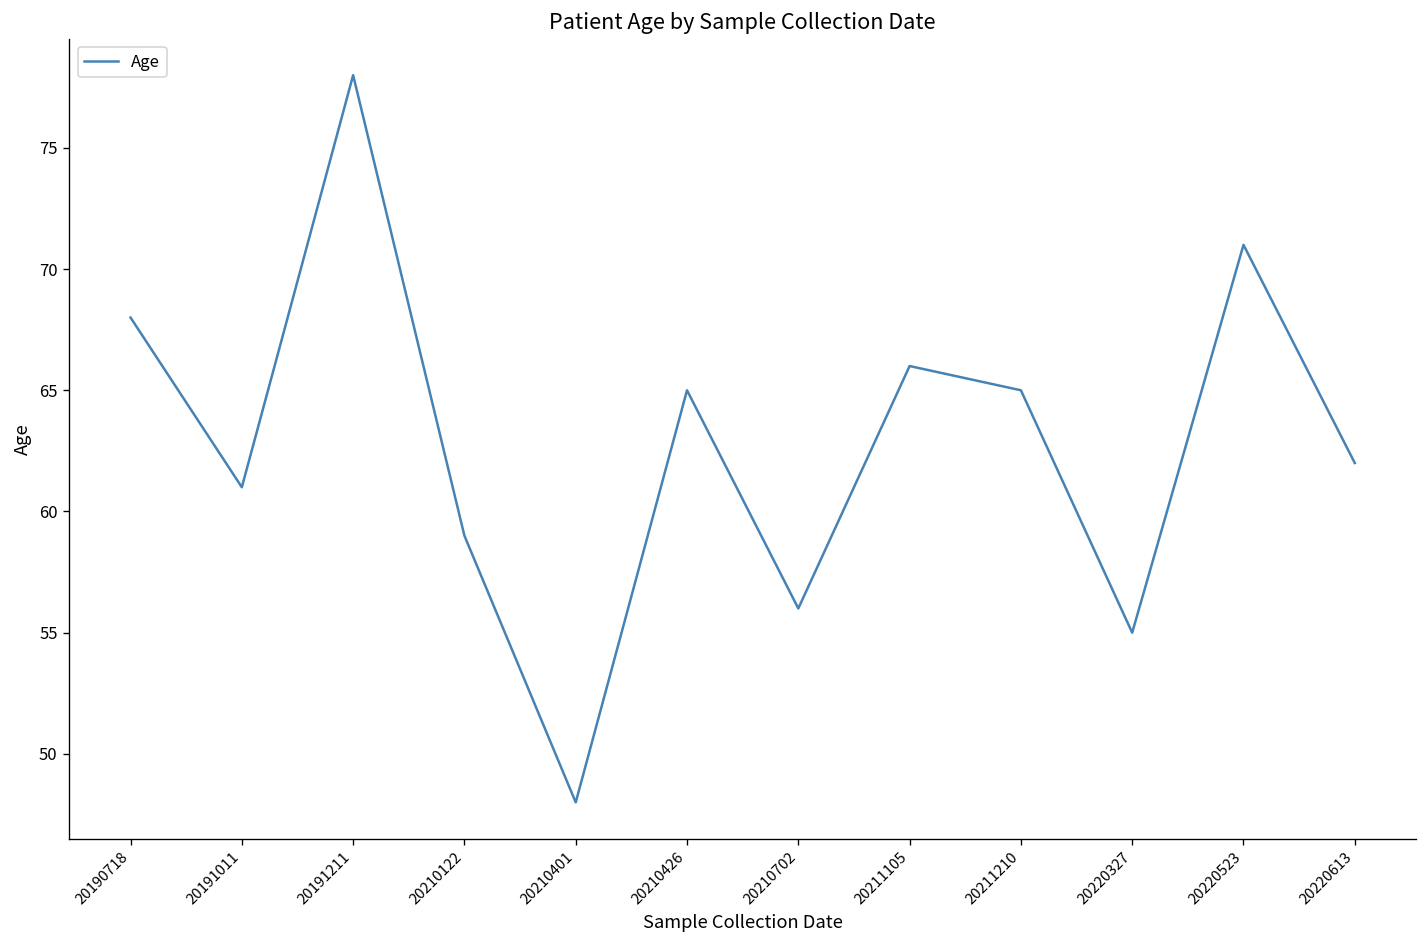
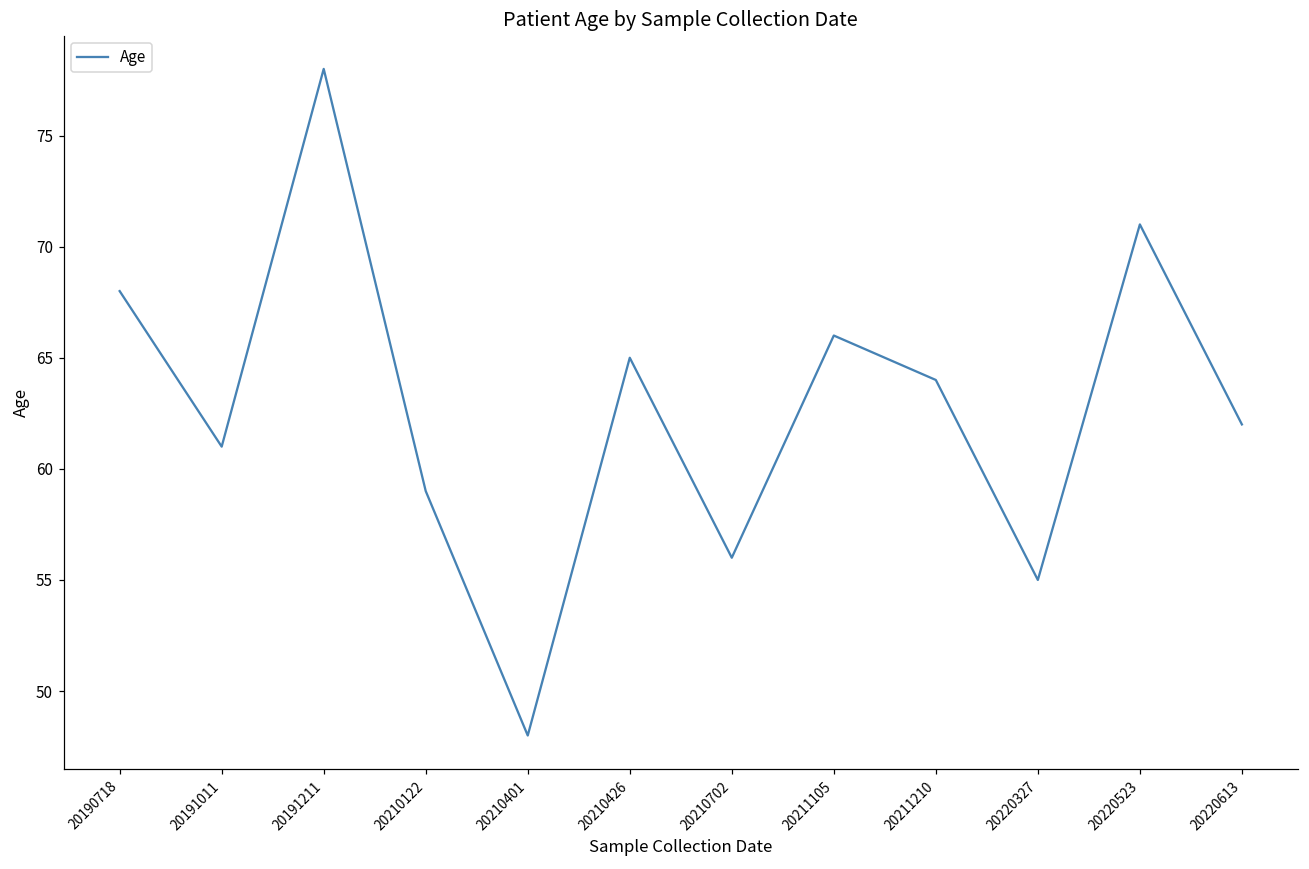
  {
    "20190718": 68,
    "20191011": 61,
    "20191211": 78,
    "20210122": 59,
    "20210401": 48,
    "20210426": 65,
    "20210702": 56,
    "20211105": 66,
-   "20211210": 65,
+   "20211210": 64,
    "20220327": 55,
    "20220523": 71,
    "20220613": 62
  }
